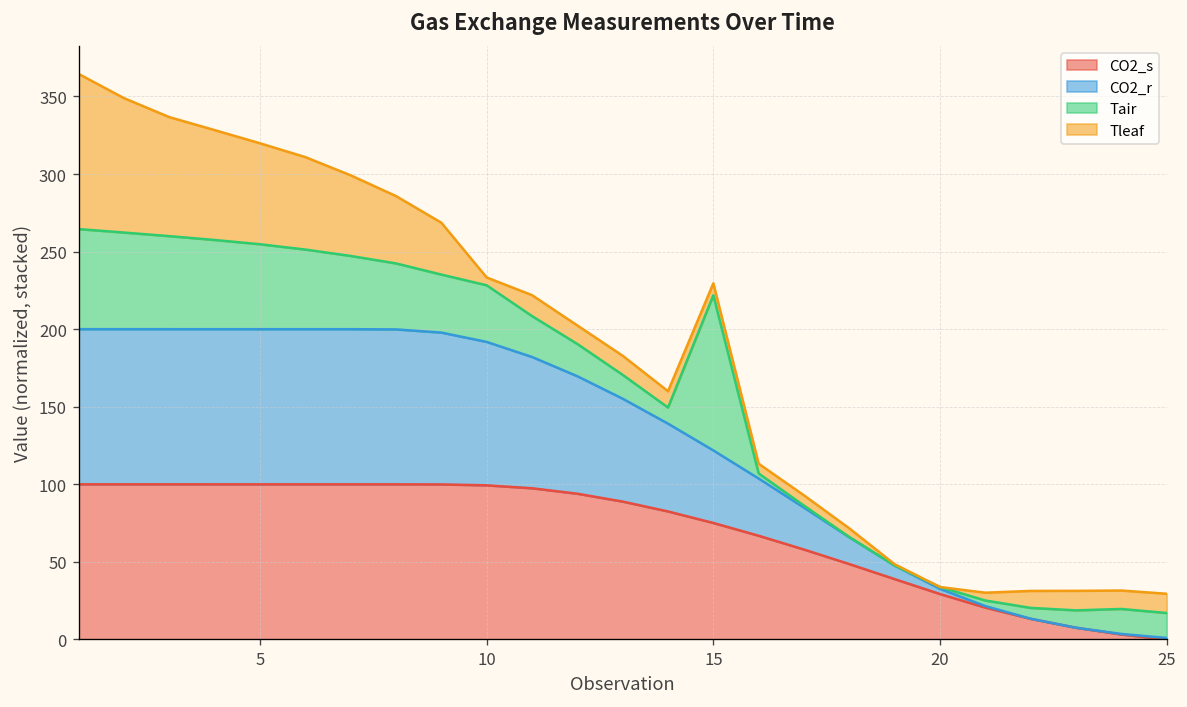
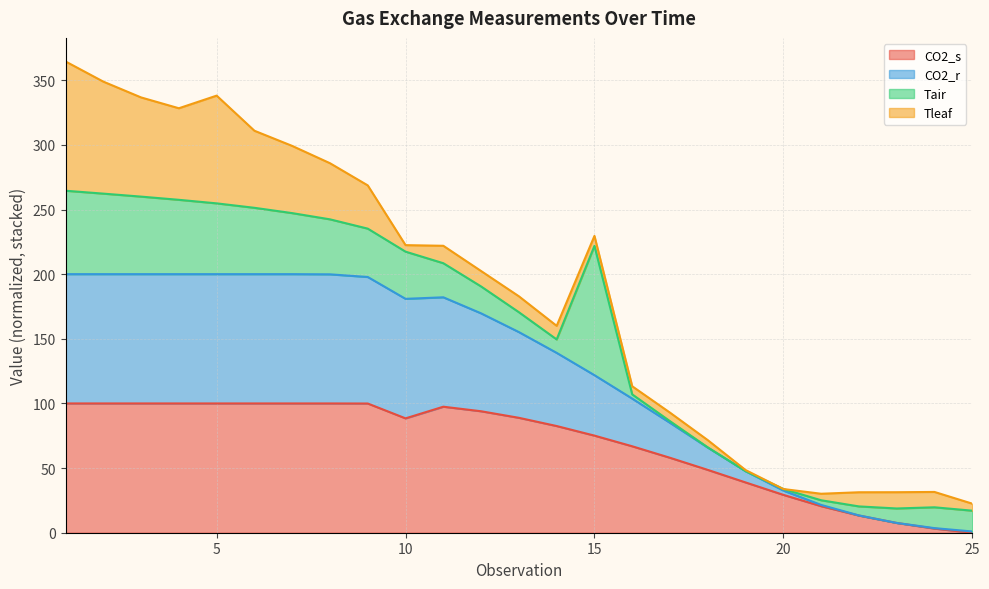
  {
    "CO2_s": {
      "5": 100,
-     "10": 99,
+     "10": 88,
      "15": 75,
      "20": 29
    },
    "CO2_r": {
      "5": 100,
      "10": 92,
      "15": 47
    },
    "Tair": {
      "5": 55,
      "10": 36,
      "15": 100,
      "25": 16
    },
    "Tleaf": {
-     "5": 65,
+     "5": 83,
      "10": 5,
      "15": 8,
-     "25": 12
+     "25": 5
    }
  }
